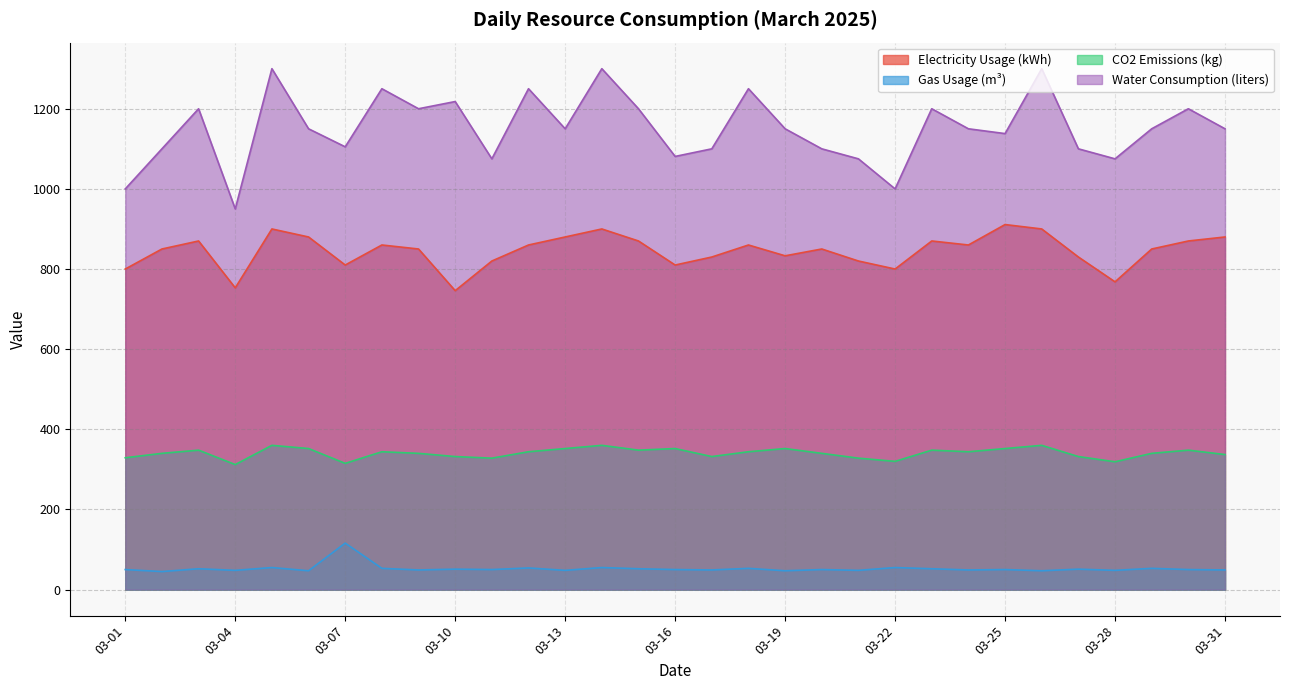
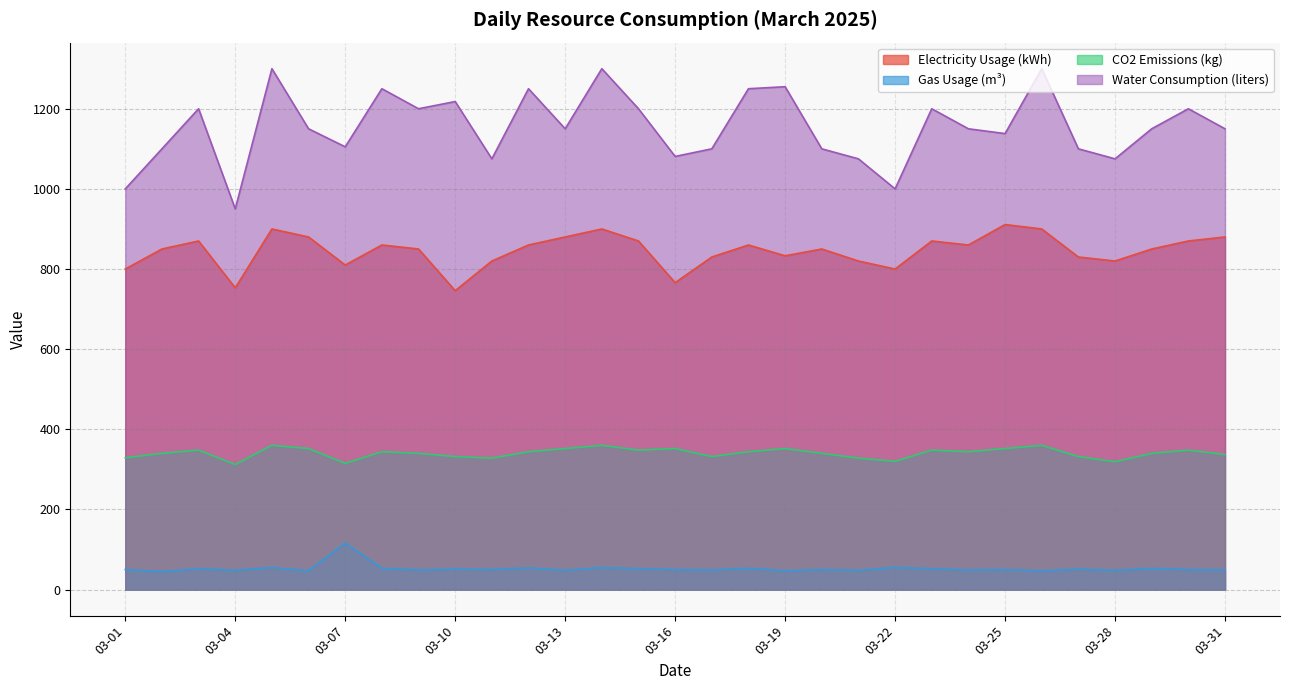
  {
    "Electricity Usage (kWh)": {
      "03-01": 800,
      "03-04": 750,
      "03-07": 810,
      "03-10": 750,
      "03-13": 880,
-     "03-16": 810,
+     "03-16": 770,
      "03-19": 830,
      "03-22": 800,
      "03-25": 910,
-     "03-28": 770,
+     "03-28": 820,
      "03-31": 880
    },
    "Gas Usage (m³)": {
      "03-01": 50,
      "03-04": 50,
      "03-07": 120,
      "03-10": 50,
      "03-13": 50,
      "03-16": 50,
      "03-19": 50,
      "03-22": 60,
      "03-25": 50,
      "03-28": 50,
      "03-31": 50
    },
    "CO2 Emissions (kg)": {
      "03-01": 330,
      "03-04": 310,
      "03-07": 320,
      "03-10": 330,
      "03-13": 350,
      "03-16": 350,
      "03-19": 350,
      "03-22": 320,
      "03-25": 350,
      "03-28": 320,
      "03-31": 340
    },
    "Water Consumption (liters)": {
      "03-01": 1000,
      "03-04": 950,
      "03-07": 1110,
      "03-10": 1220,
      "03-13": 1150,
      "03-16": 1080,
-     "03-19": 1150,
+     "03-19": 1260,
      "03-22": 1000,
      "03-25": 1140,
      "03-28": 1080,
      "03-31": 1150
    }
  }
